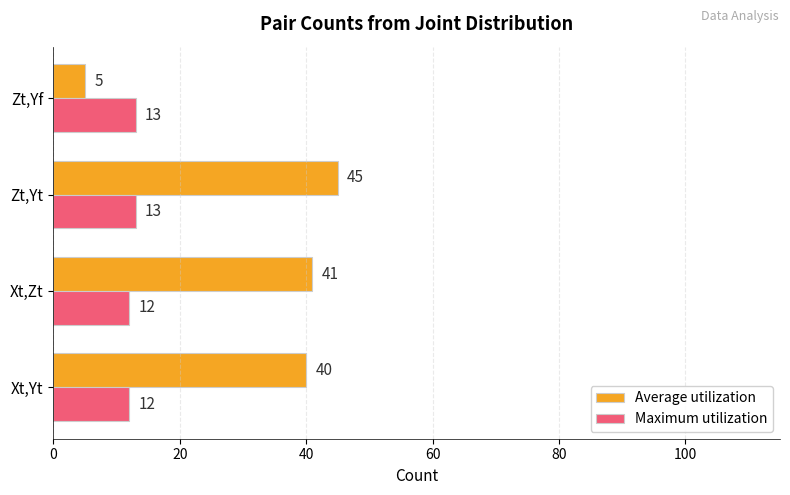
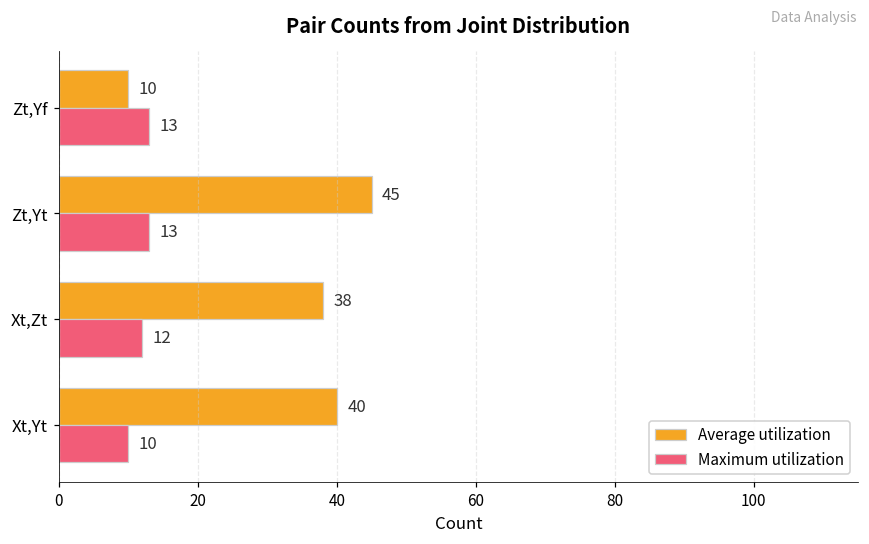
  {
    "Average utilization": {
-     "Zt,Yf": 5,
+     "Zt,Yf": 10,
      "Zt,Yt": 45,
-     "Xt,Zt": 41,
+     "Xt,Zt": 38,
      "Xt,Yt": 40
    },
    "Maximum utilization": {
      "Zt,Yf": 13,
      "Zt,Yt": 13,
      "Xt,Zt": 12,
-     "Xt,Yt": 12
+     "Xt,Yt": 10
    }
  }
